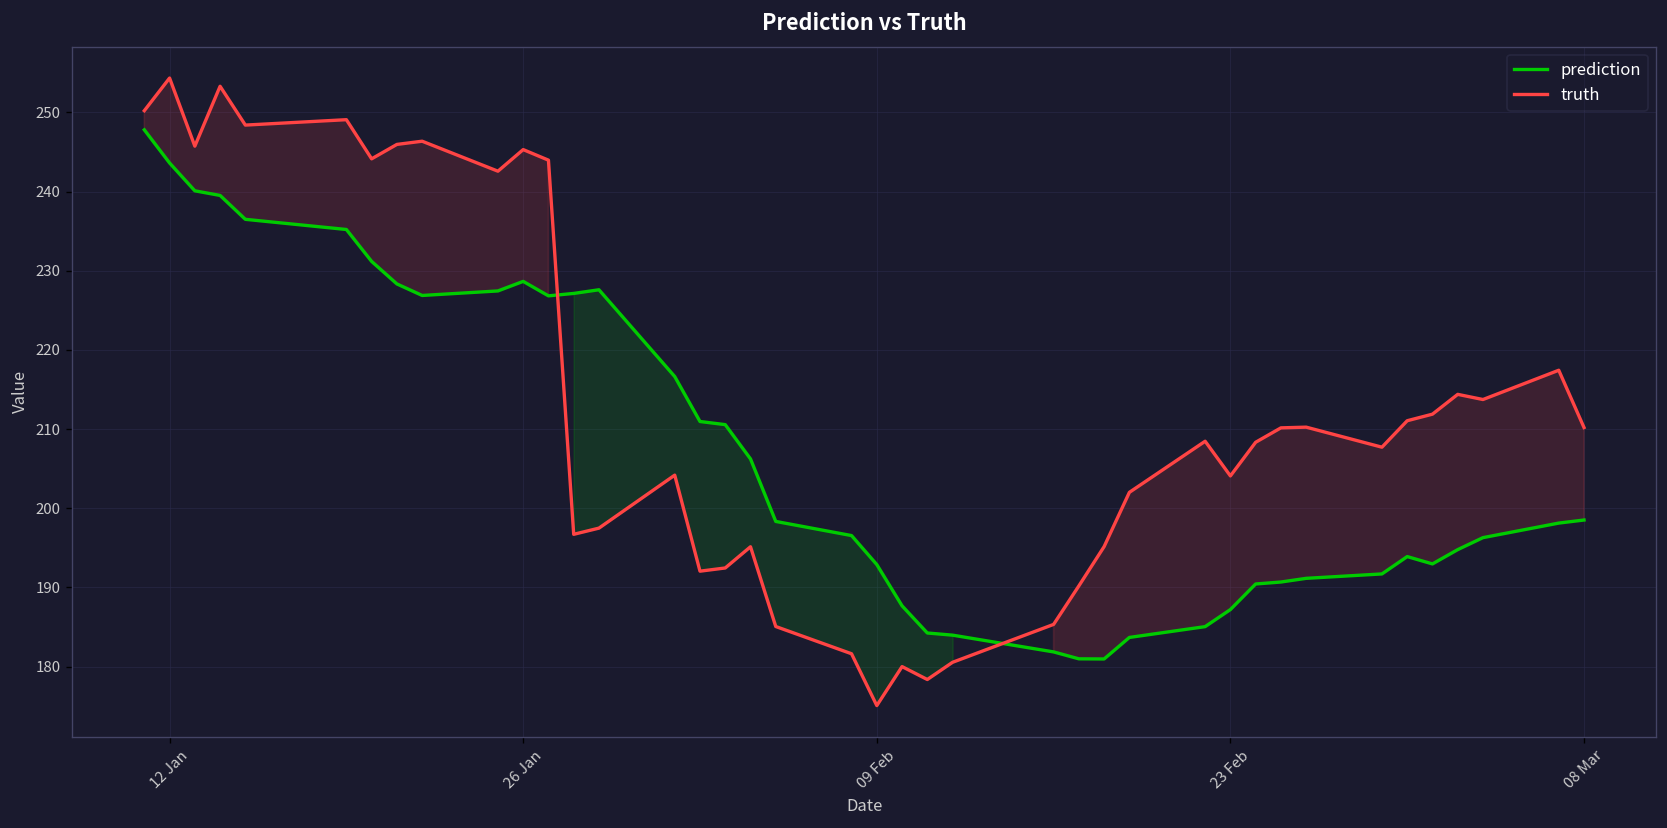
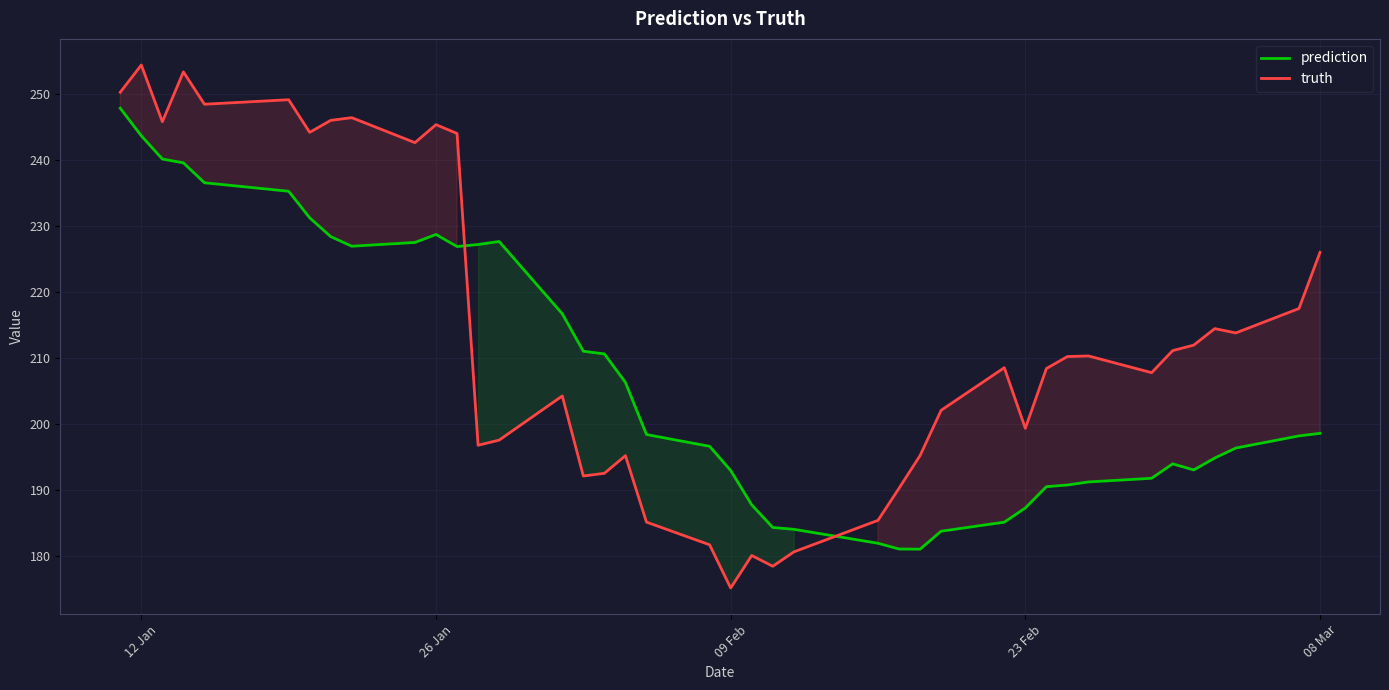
  {
    "truth": {
      "12 Jan": 254,
      "26 Jan": 245,
      "09 Feb": 175,
-     "23 Feb": 204,
-     "08 Mar": 210
+     "23 Feb": 199,
+     "08 Mar": 226
    }
  }
